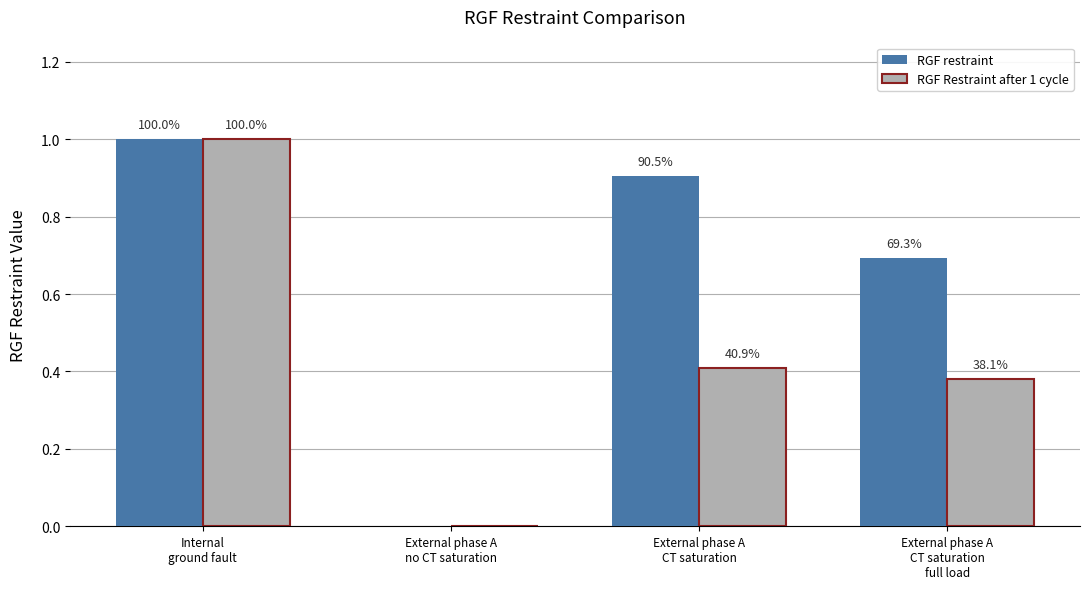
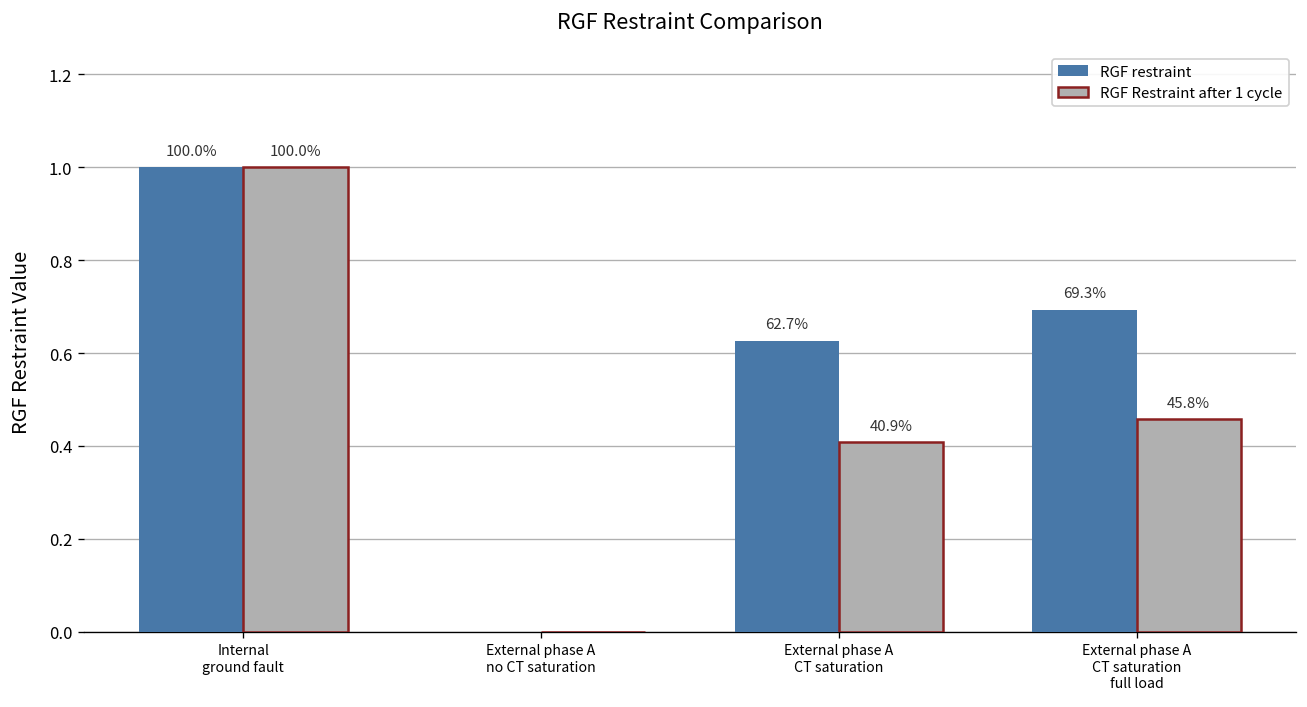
  {
    "RGF restraint": {
      "Internal ground fault": "100.0%",
-     "External phase A CT saturation": "90.5%",
+     "External phase A CT saturation": "62.7%",
      "External phase A CT saturation full load": "69.3%"
    },
    "RGF Restraint after 1 cycle": {
      "Internal ground fault": "100.0%",
      "External phase A CT saturation": "40.9%",
-     "External phase A CT saturation full load": "38.1%"
+     "External phase A CT saturation full load": "45.8%"
    }
  }
